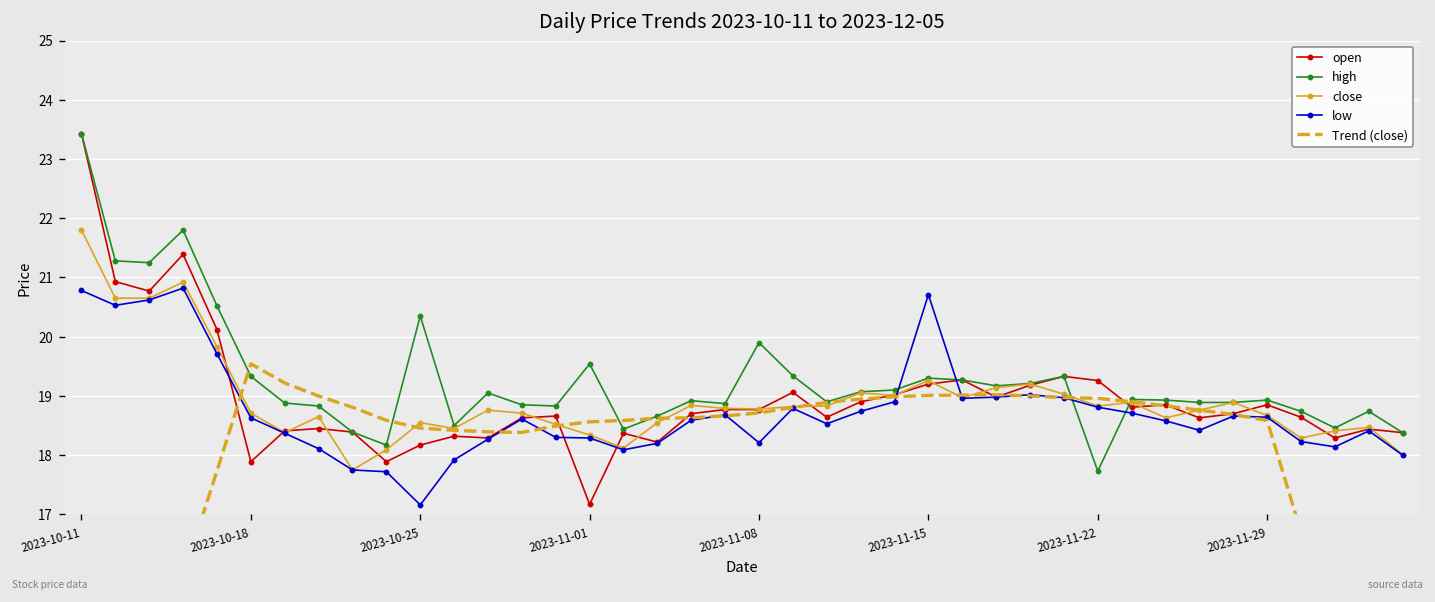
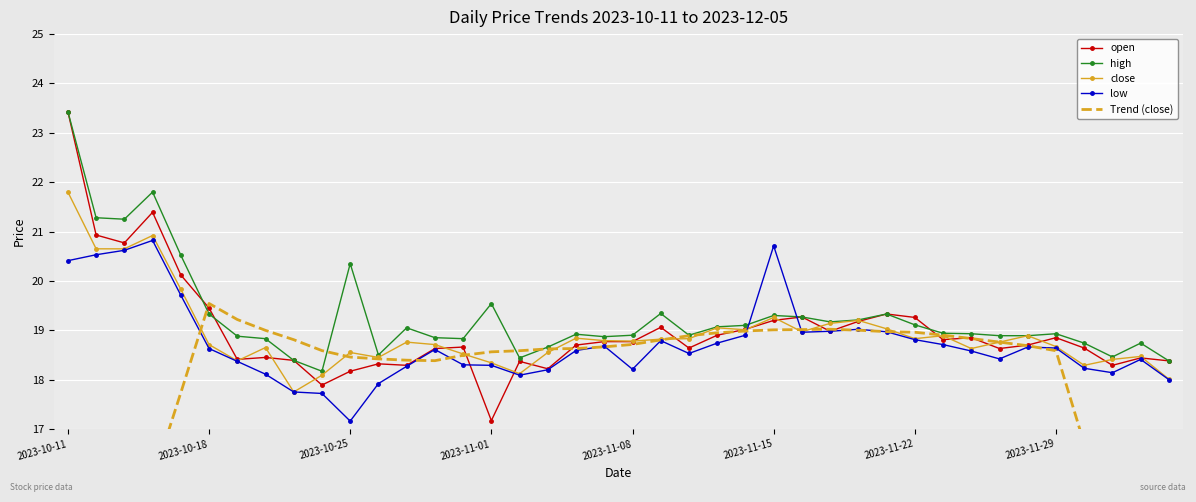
  {
    "open": {
-     "2023-10-18": 17.9,
+     "2023-10-18": 19.5,
      "2023-10-25": 18.2,
      "2023-11-01": 17.2,
      "2023-11-15": 19.2,
      "2023-11-22": 19.3,
      "2023-11-29": 18.9
    },
    "high": {
      "2023-10-18": 19.3,
      "2023-10-25": 20.4,
      "2023-11-01": 19.5,
-     "2023-11-08": 19.9,
-     "2023-11-22": 17.7,
+     "2023-11-08": 18.9,
+     "2023-11-22": 19.1,
      "2023-11-29": 18.9
    },
    "low": {
-     "2023-10-11": 20.8,
+     "2023-10-11": 20.4,
      "2023-10-18": 18.6,
      "2023-10-25": 17.2,
      "2023-11-08": 18.2,
      "2023-11-15": 20.7
    }
  }
